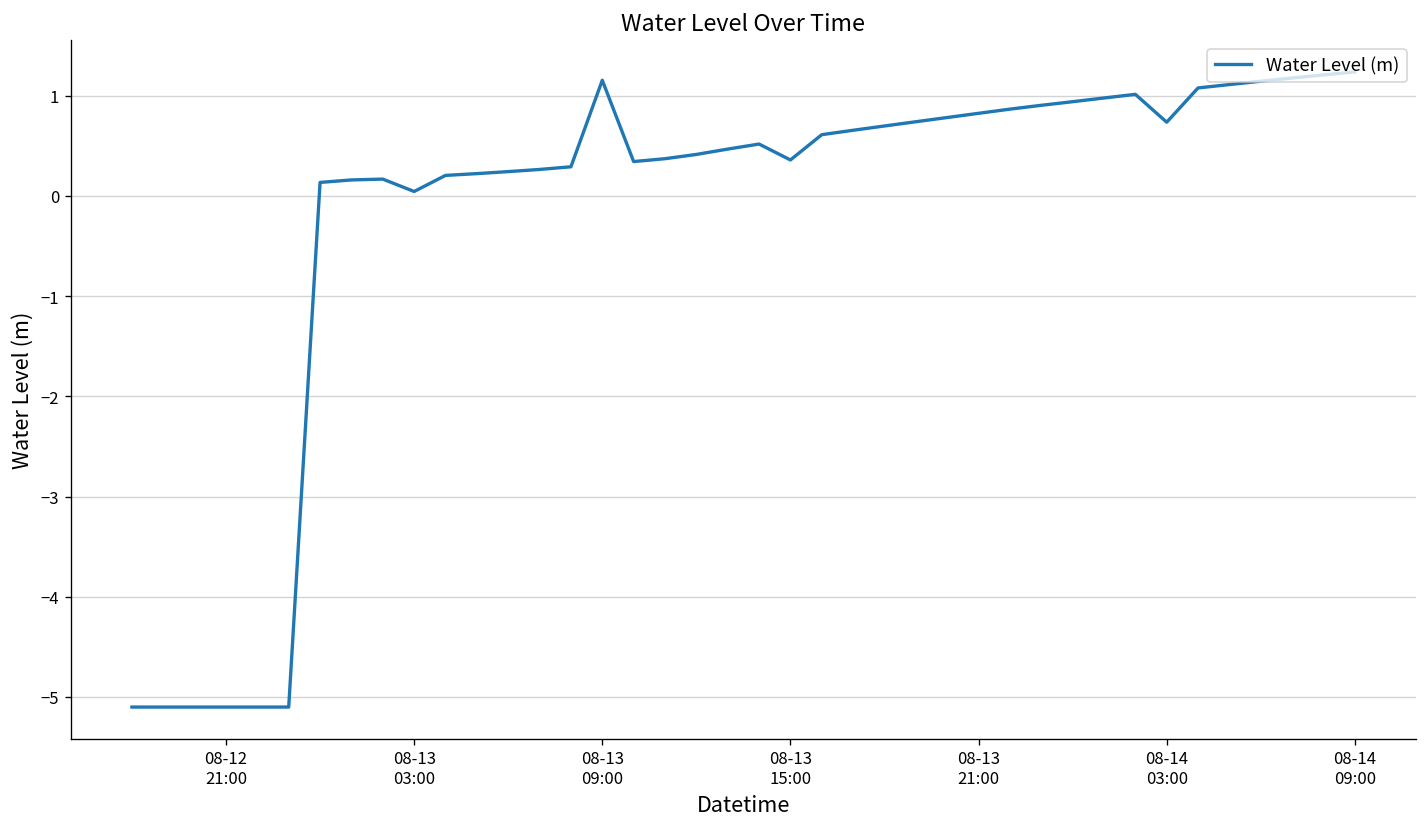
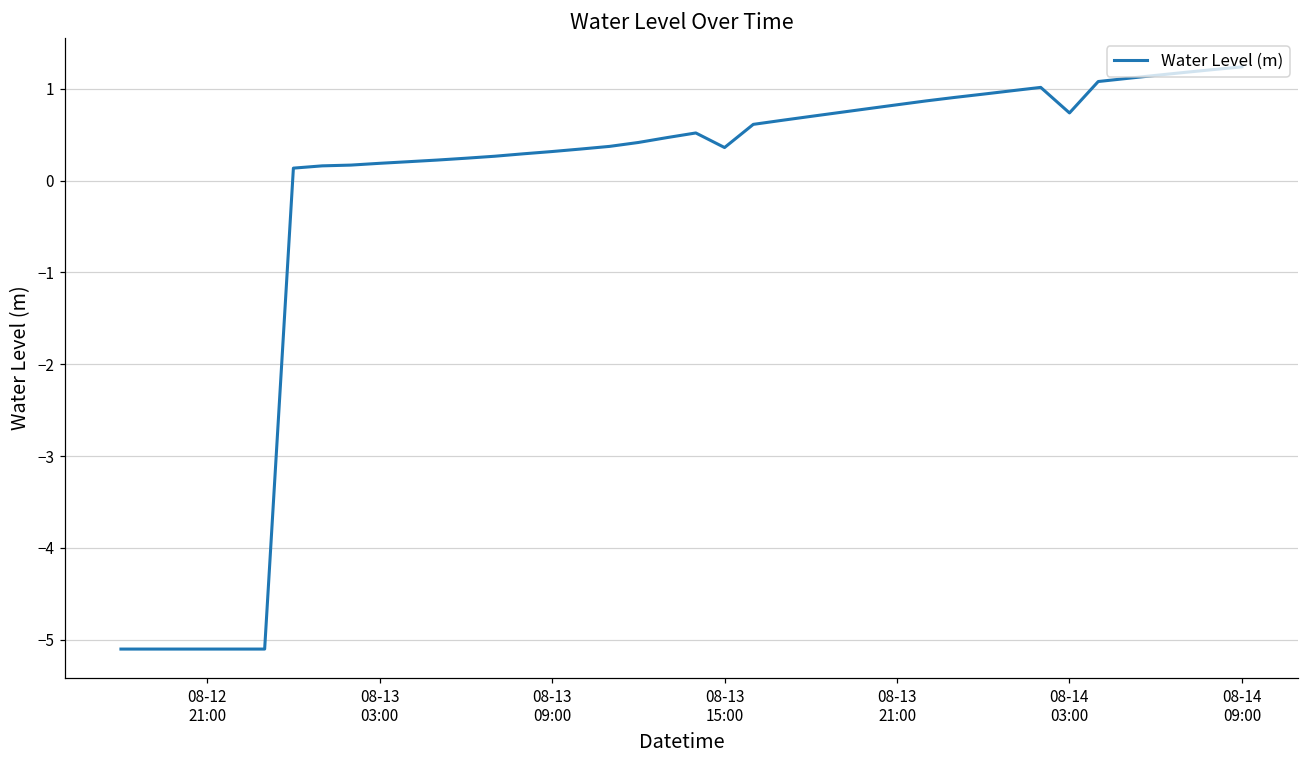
  {
    "08-12 21:00": -5.1,
-   "08-13 03:00": 0.0,
-   "08-13 09:00": 1.2,
+   "08-13 03:00": 0.2,
+   "08-13 09:00": 0.3,
    "08-13 15:00": 0.4,
    "08-13 21:00": 0.8,
    "08-14 03:00": 0.7
  }
